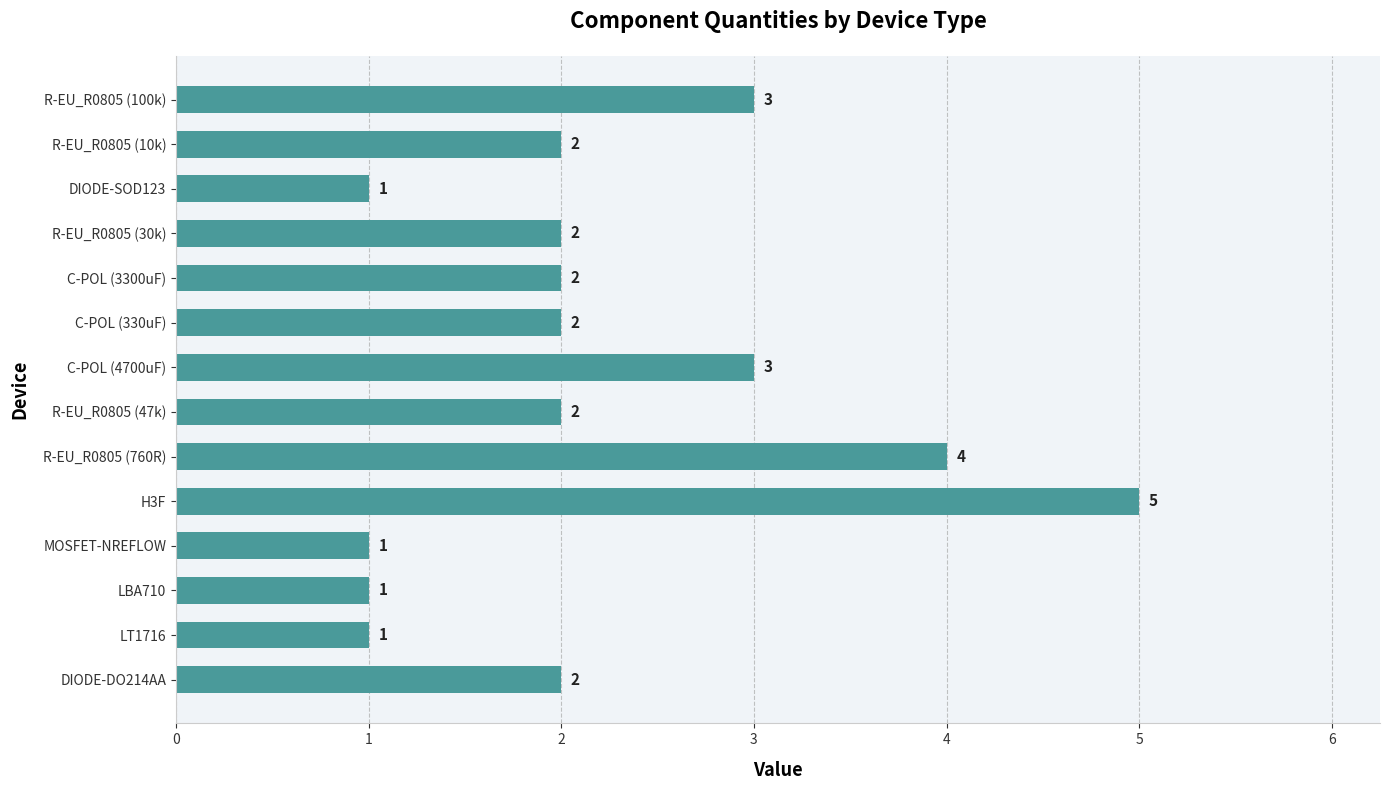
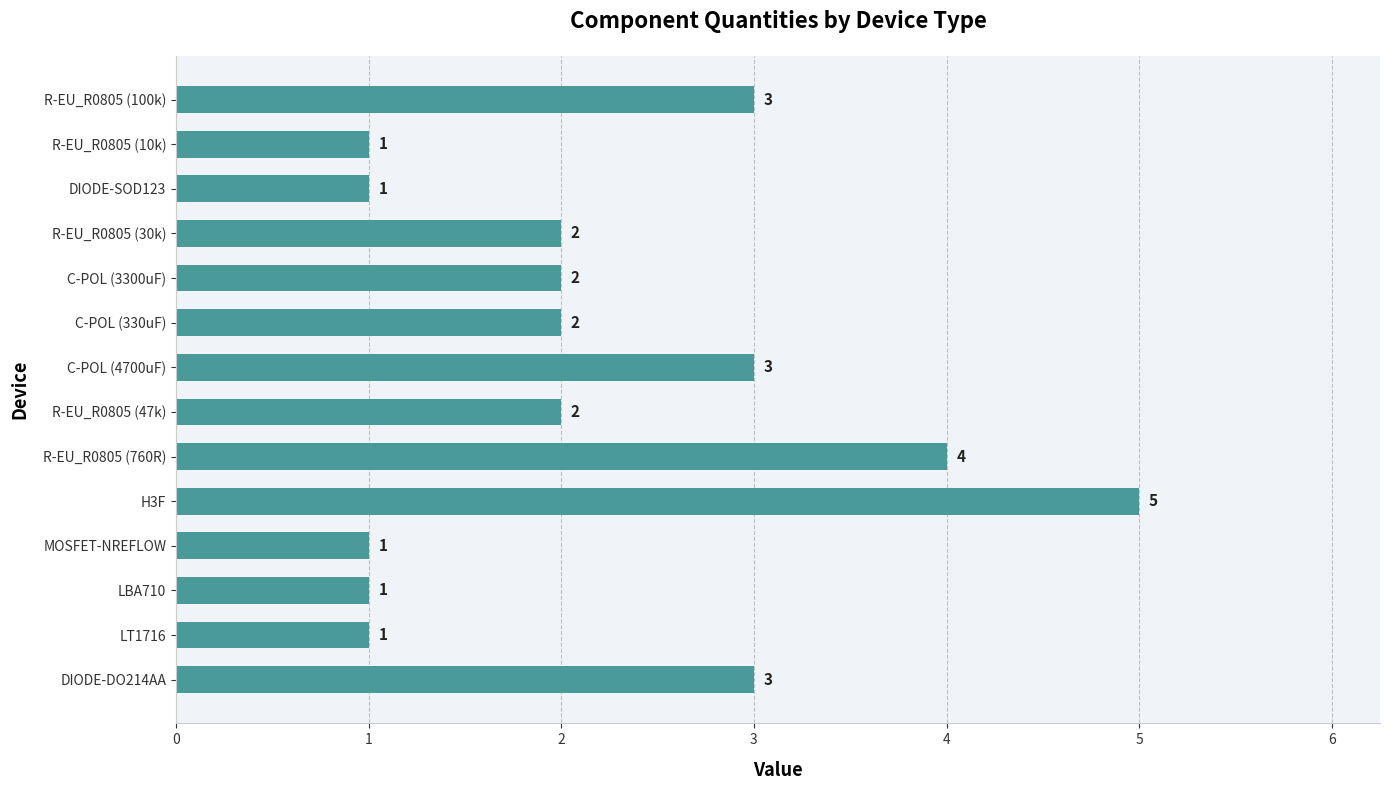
  {
    "R-EU_R0805 (100k)": 3,
-   "R-EU_R0805 (10k)": 2,
+   "R-EU_R0805 (10k)": 1,
    "DIODE-SOD123": 1,
    "R-EU_R0805 (30k)": 2,
    "C-POL (3300uF)": 2,
    "C-POL (330uF)": 2,
    "C-POL (4700uF)": 3,
    "R-EU_R0805 (47k)": 2,
    "R-EU_R0805 (760R)": 4,
    "H3F": 5,
    "MOSFET-NREFLOW": 1,
    "LBA710": 1,
    "LT1716": 1,
-   "DIODE-DO214AA": 2
+   "DIODE-DO214AA": 3
  }
